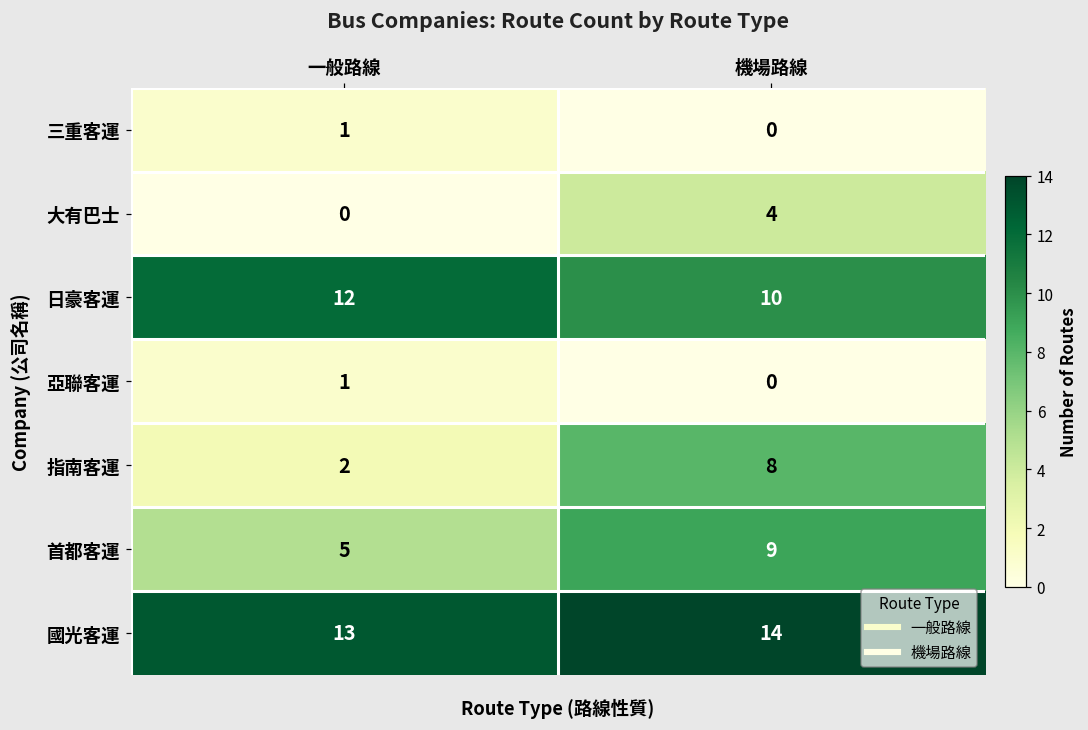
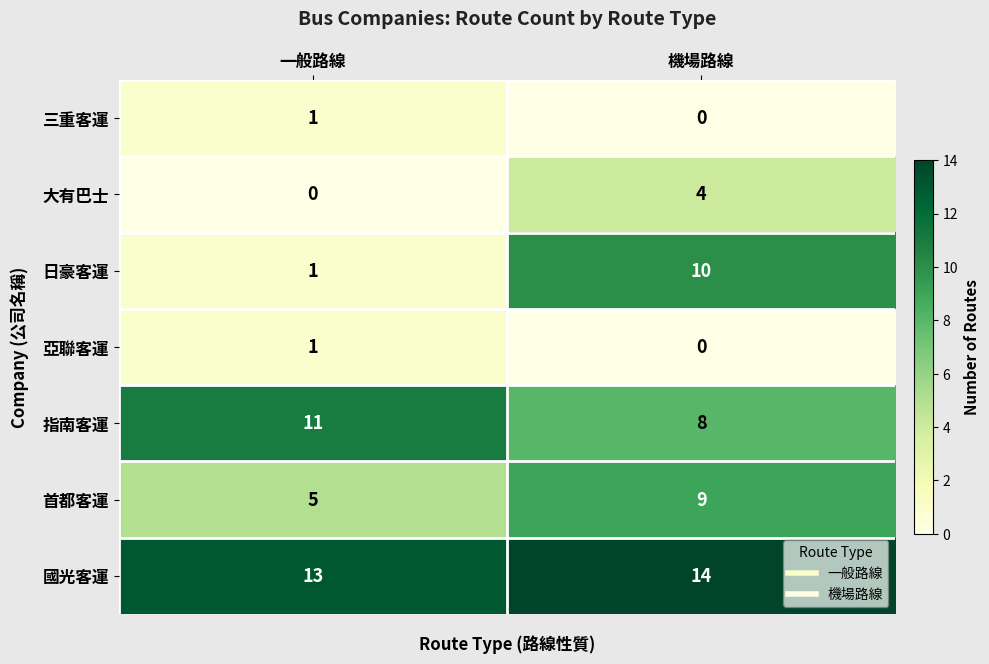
  {
    "三重客運": {
      "一般路線": 1,
      "機場路線": 0
    },
    "大有巴士": {
      "一般路線": 0,
      "機場路線": 4
    },
    "日豪客運": {
-     "一般路線": 12,
+     "一般路線": 1,
      "機場路線": 10
    },
    "亞聯客運": {
      "一般路線": 1,
      "機場路線": 0
    },
    "指南客運": {
-     "一般路線": 2,
+     "一般路線": 11,
      "機場路線": 8
    },
    "首都客運": {
      "一般路線": 5,
      "機場路線": 9
    },
    "國光客運": {
      "一般路線": 13,
      "機場路線": 14
    }
  }
